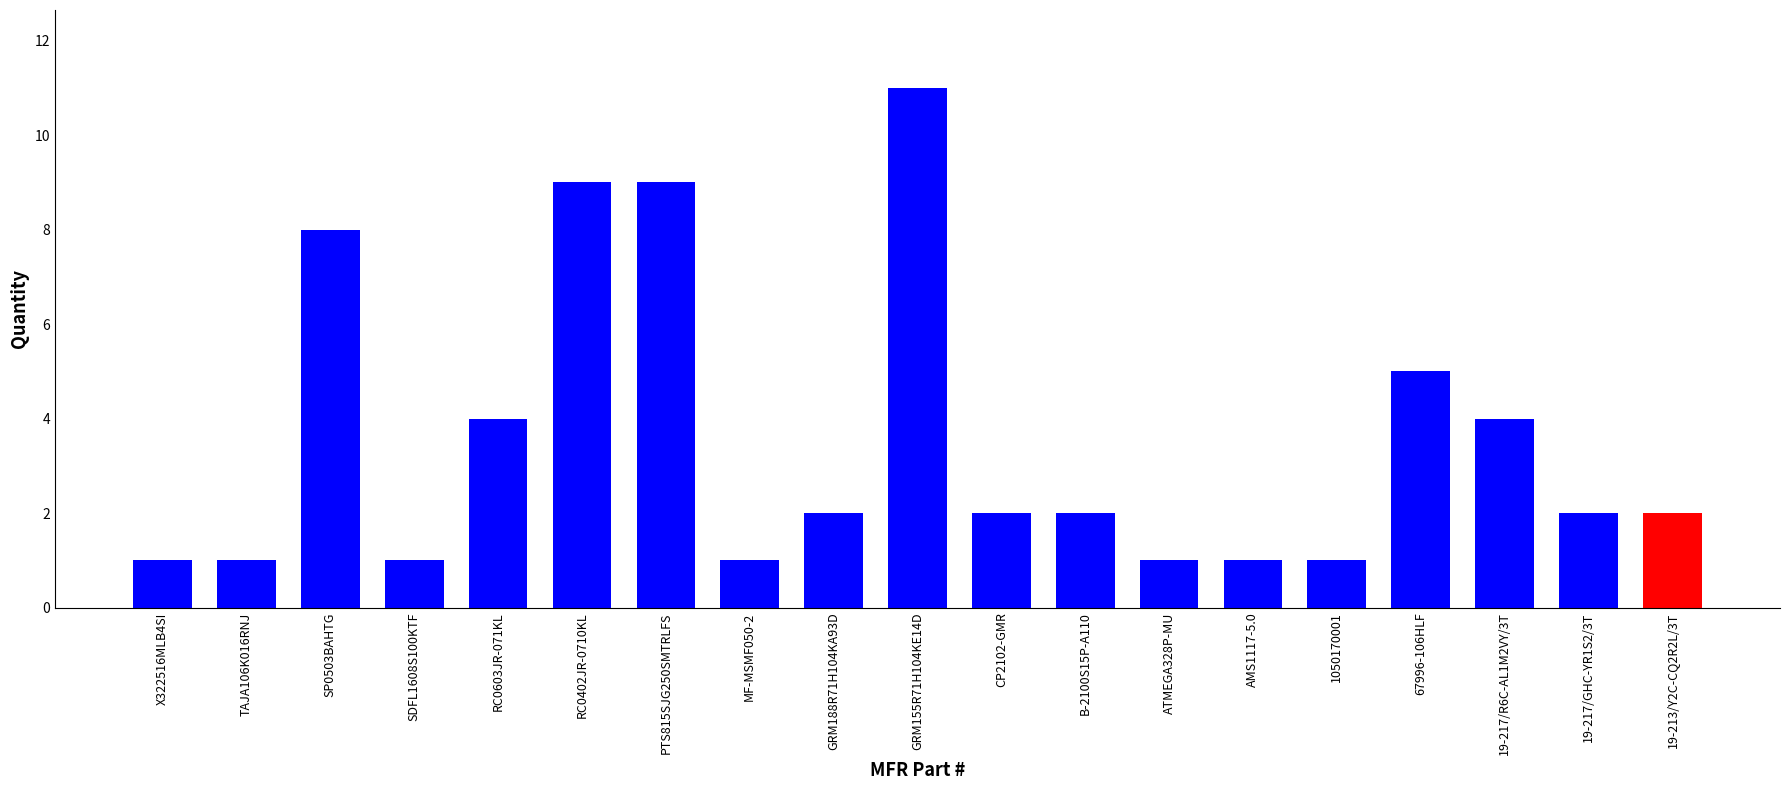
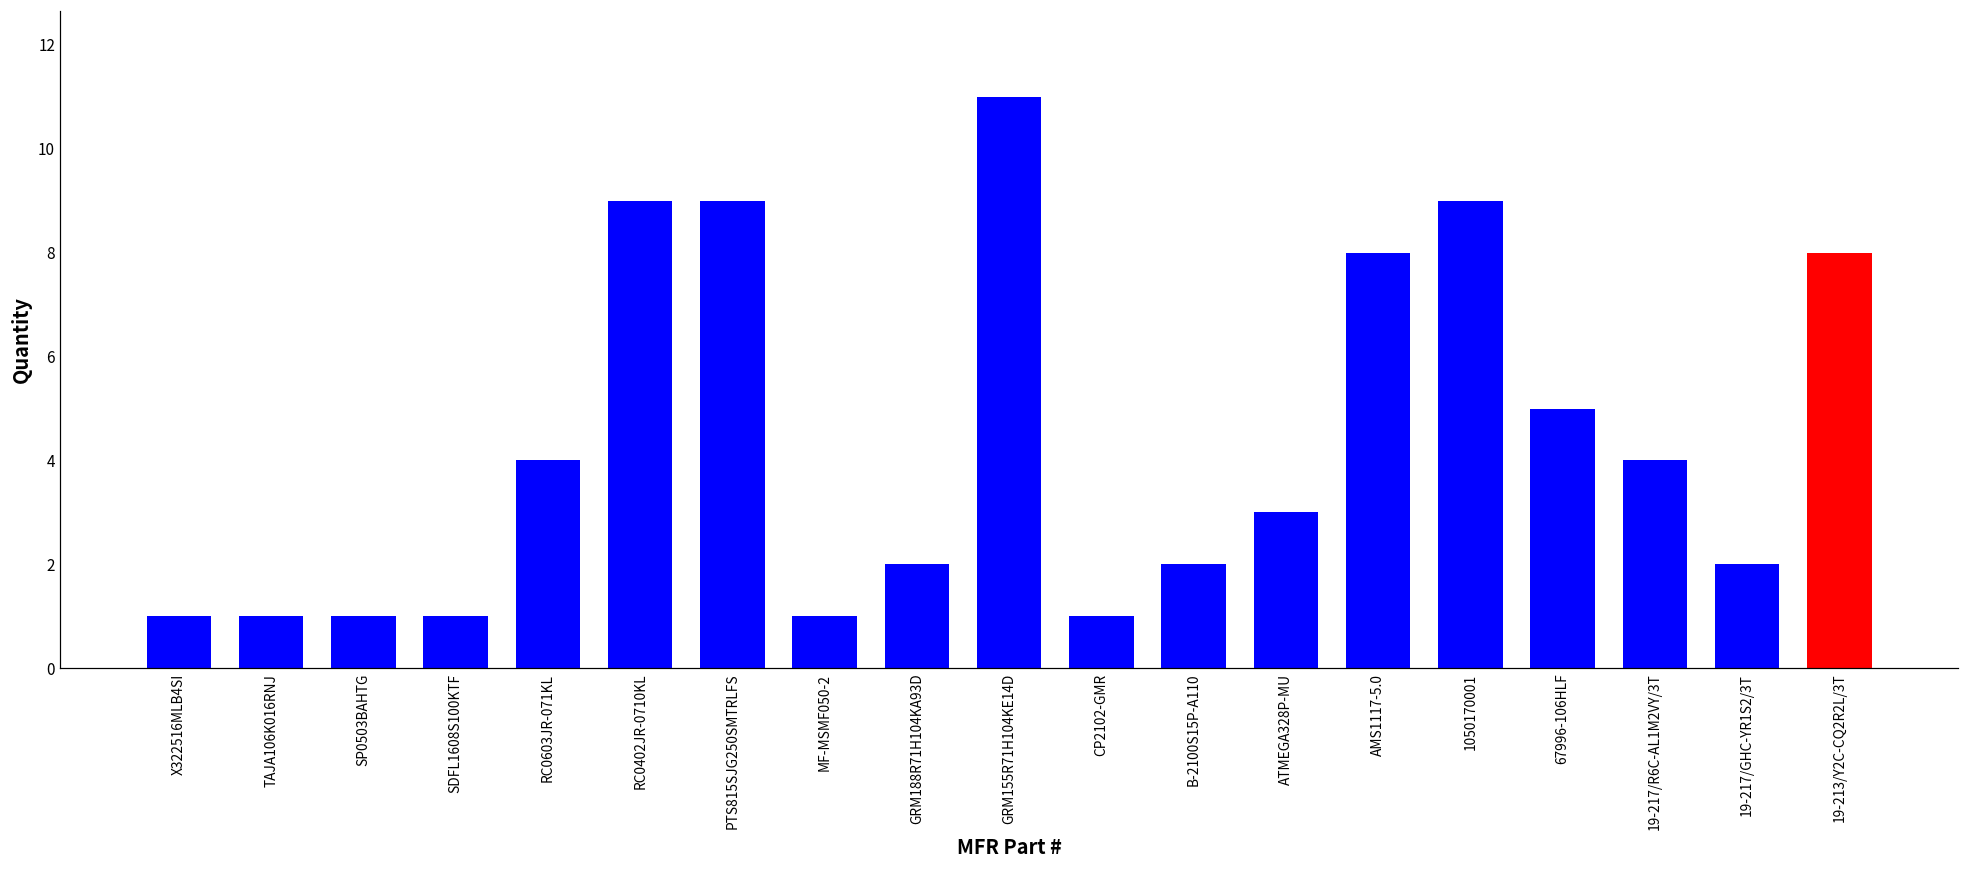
  {
    "X322516MLB4SI": 1,
    "TAJA106K016RNJ": 1,
-   "SP0503BAHTG": 8,
+   "SP0503BAHTG": 1,
    "SDFL1608S100KTF": 1,
    "RC0603JR-071KL": 4,
    "RC0402JR-0710KL": 9,
    "PTS815SJG250SMTRLFS": 9,
    "MF-MSMF050-2": 1,
    "GRM188R71H104KA93D": 2,
    "GRM155R71H104KE14D": 11,
-   "CP2102-GMR": 2,
+   "CP2102-GMR": 1,
    "B-2100S15P-A110": 2,
-   "ATMEGA328P-MU": 1,
-   "AMS1117-5.0": 1,
-   "1050170001": 1,
+   "ATMEGA328P-MU": 3,
+   "AMS1117-5.0": 8,
+   "1050170001": 9,
    "67996-106HLF": 5,
    "19-217/R6C-AL1M2VY/3T": 4,
    "19-217/GHC-YR1S2/3T": 2,
-   "19-213/Y2C-CQ2R2L/3T": 2
+   "19-213/Y2C-CQ2R2L/3T": 8
  }
